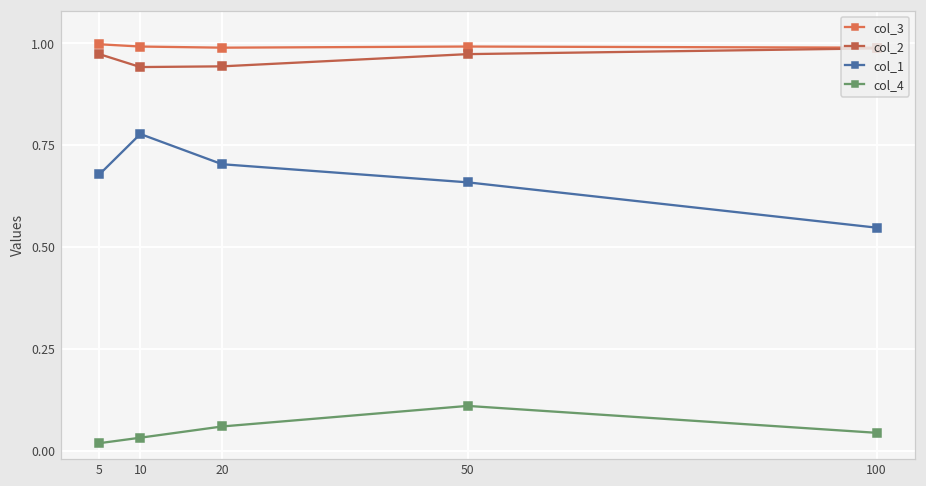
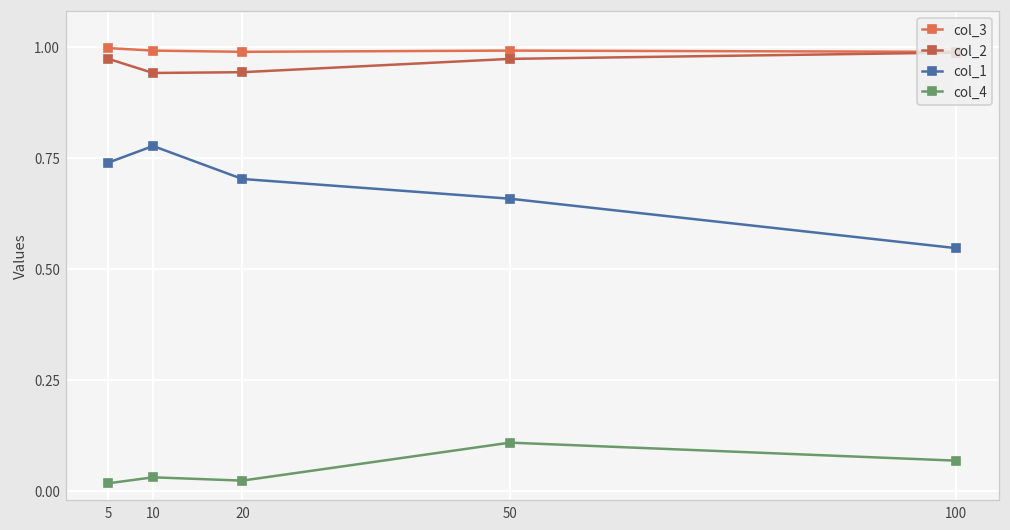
  {
    "col_1": {
-     "5": 0.68,
+     "5": 0.74,
      "10": 0.78,
      "20": 0.70,
      "50": 0.66,
      "100": 0.55
    },
    "col_4": {
      "5": 0.02,
      "10": 0.03,
-     "20": 0.06,
+     "20": 0.02,
      "50": 0.11,
-     "100": 0.04
+     "100": 0.07
    }
  }
